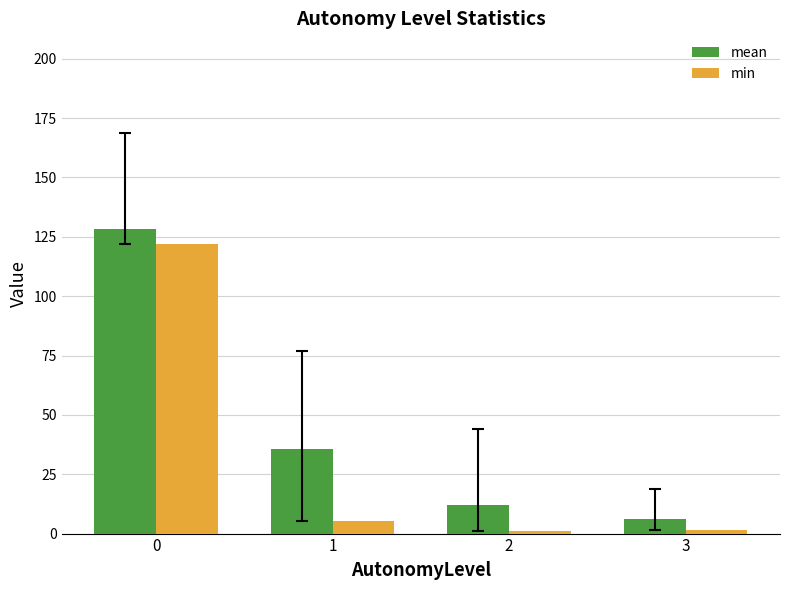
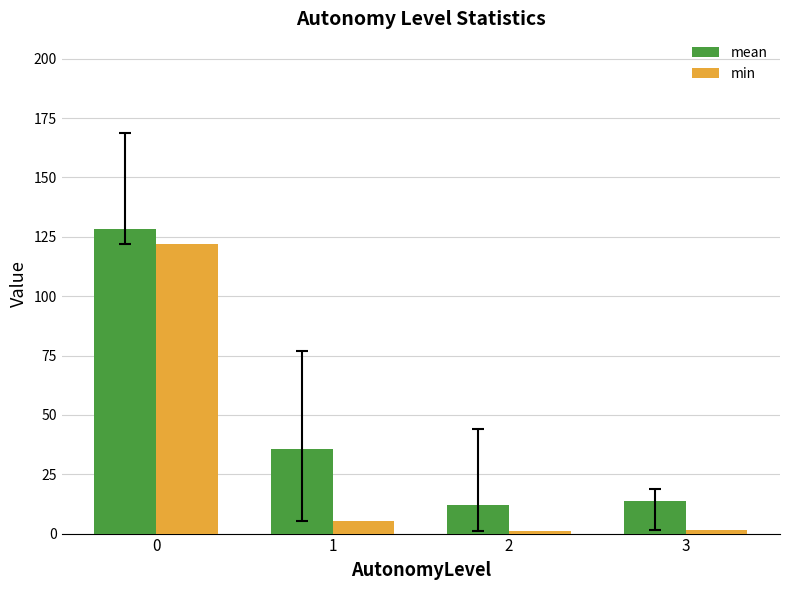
  {
    "mean": {
      "0": 129,
      "1": 36,
      "2": 12,
-     "3": 6
+     "3": 14
    },
    "min": {
      "0": 122,
      "1": 5,
      "3": 2
    }
  }
